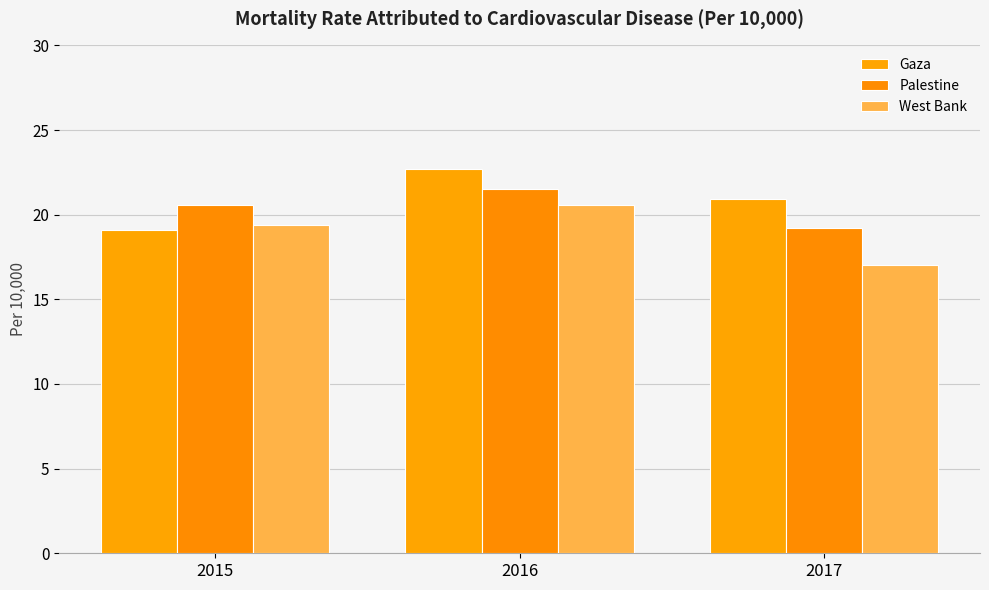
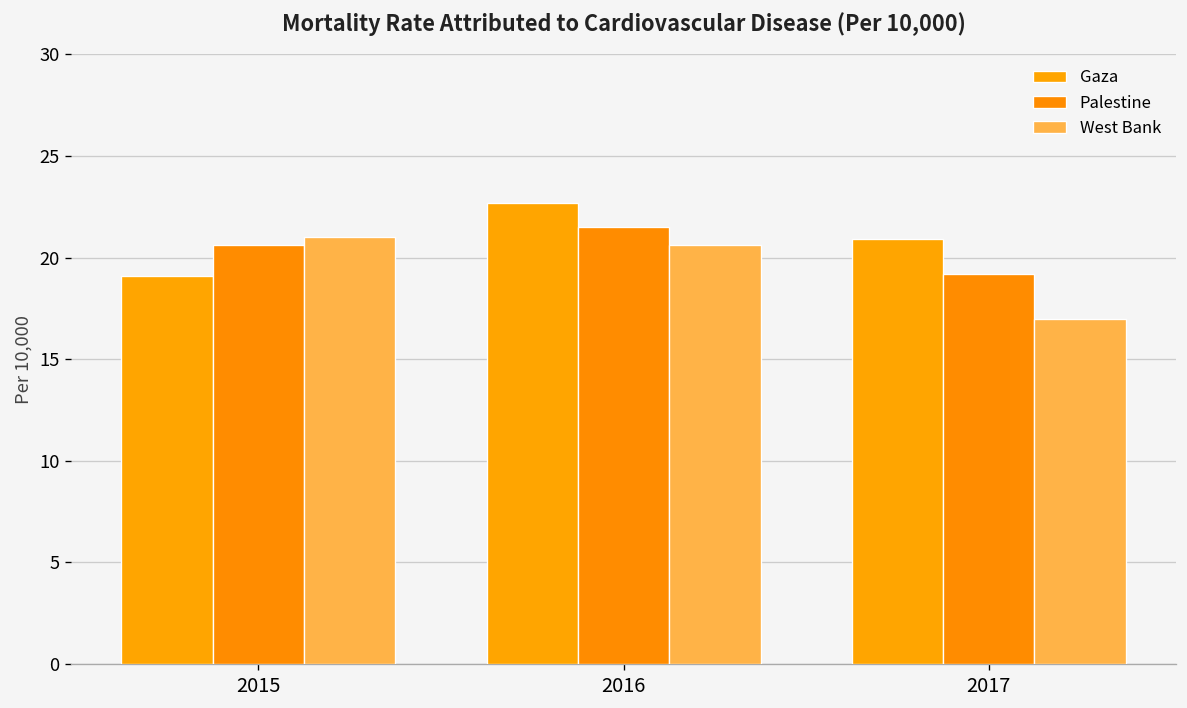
  {
    "West Bank": {
-     "2015": 19.4,
+     "2015": 21.0,
      "2016": 20.6,
      "2017": 17.0
    }
  }
